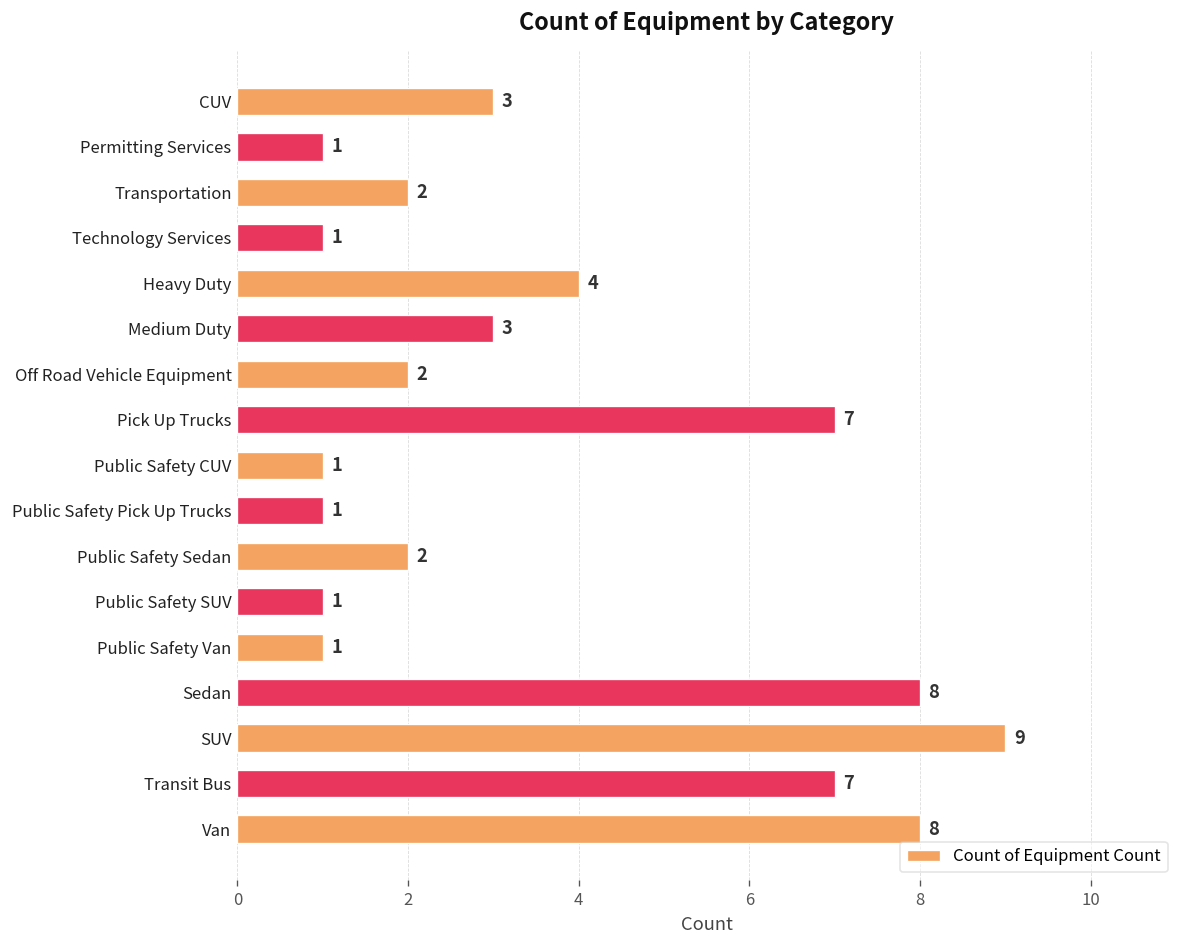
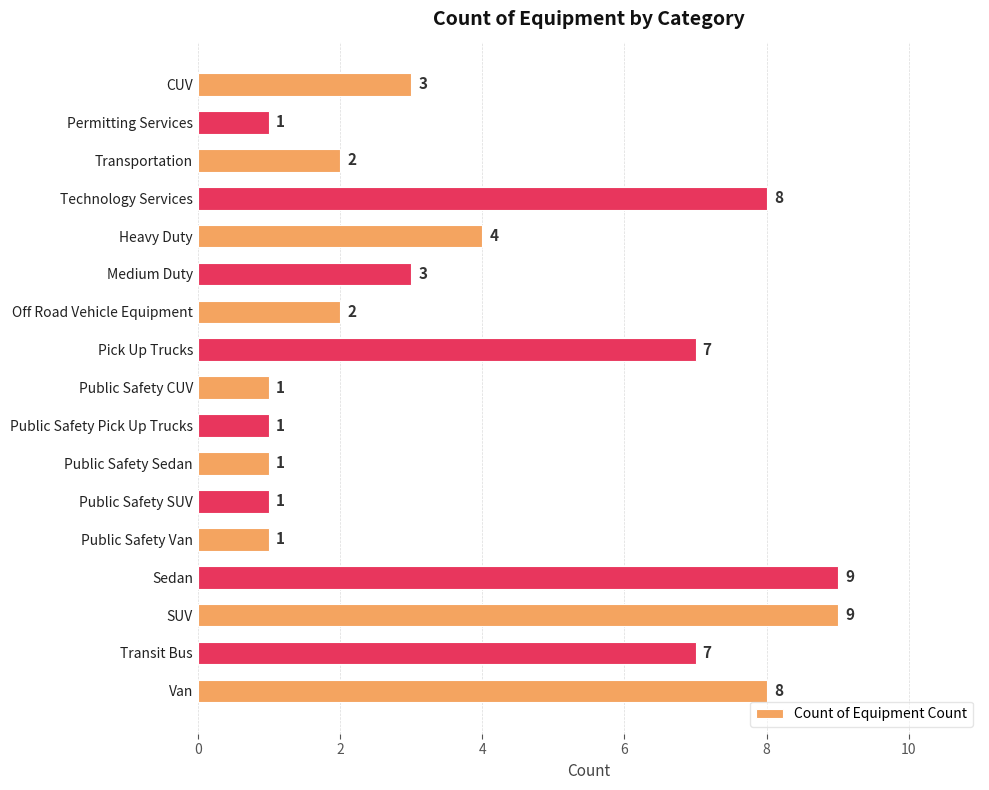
  {
    "CUV": 3,
    "Permitting Services": 1,
    "Transportation": 2,
-   "Technology Services": 1,
+   "Technology Services": 8,
    "Heavy Duty": 4,
    "Medium Duty": 3,
    "Off Road Vehicle Equipment": 2,
    "Pick Up Trucks": 7,
    "Public Safety CUV": 1,
    "Public Safety Pick Up Trucks": 1,
-   "Public Safety Sedan": 2,
+   "Public Safety Sedan": 1,
    "Public Safety SUV": 1,
    "Public Safety Van": 1,
-   "Sedan": 8,
+   "Sedan": 9,
    "SUV": 9,
    "Transit Bus": 7,
    "Van": 8
  }
